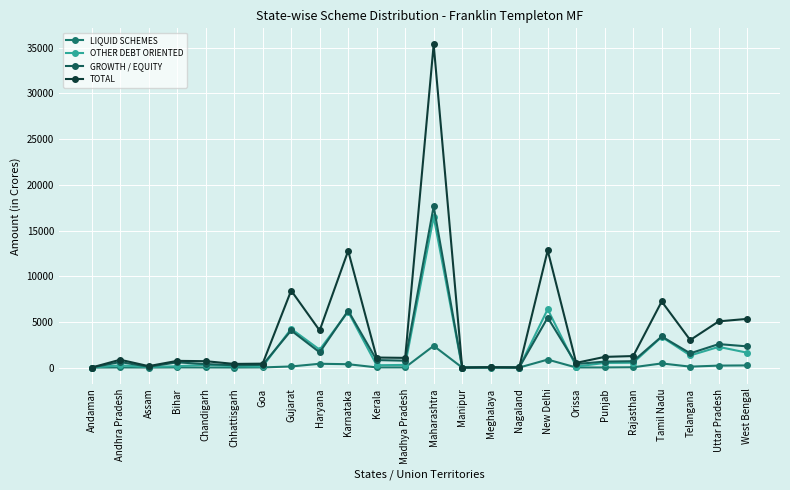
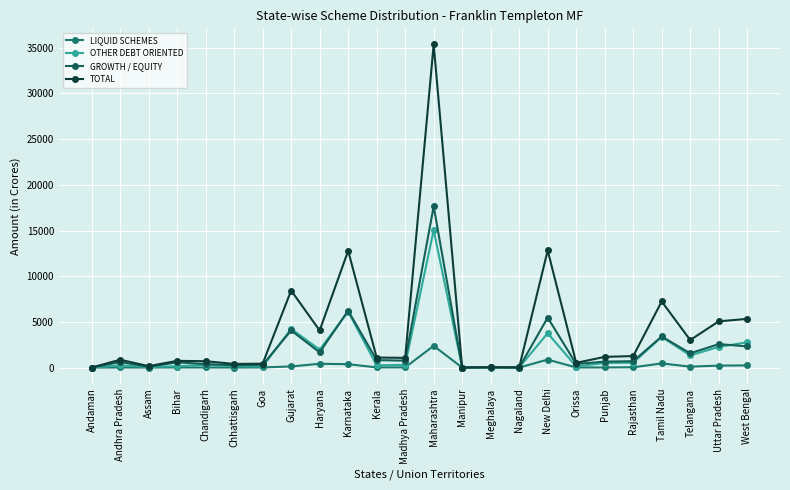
  {
    "OTHER DEBT ORIENTED": {
      "Haryana": 2000,
-     "Maharashtra": 17000,
-     "New Delhi": 6000,
+     "Maharashtra": 15000,
+     "New Delhi": 4000,
      "Uttar Pradesh": 2000,
-     "West Bengal": 2000
+     "West Bengal": 3000
    }
  }
